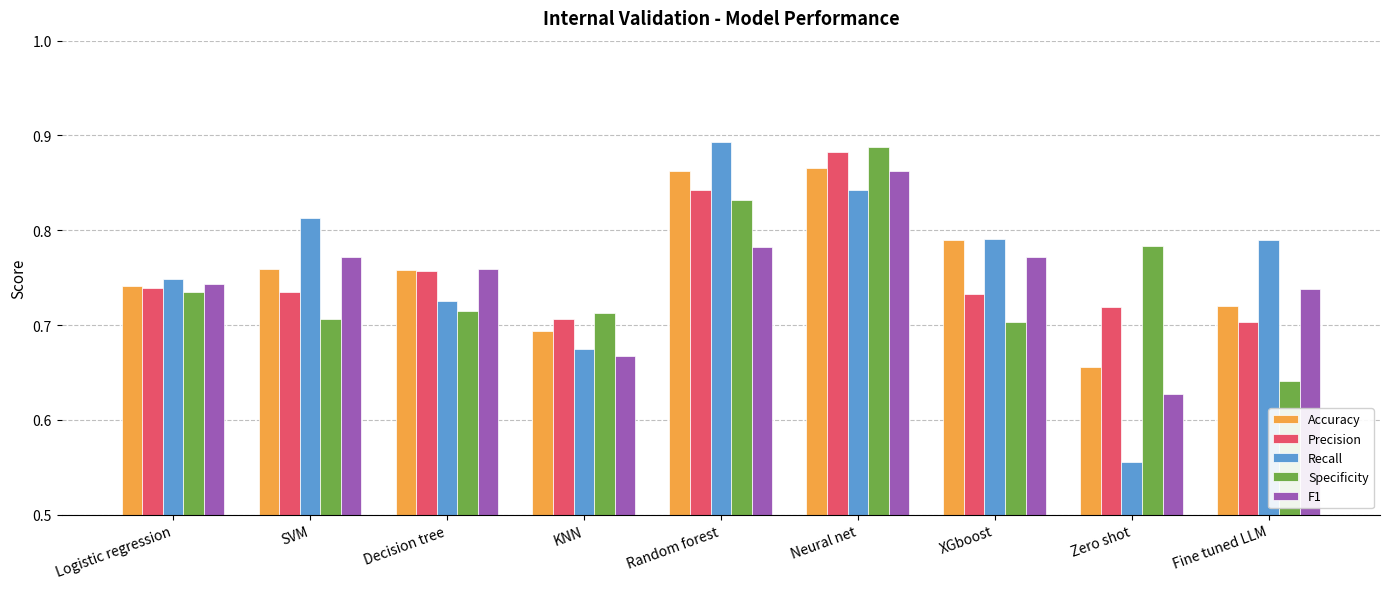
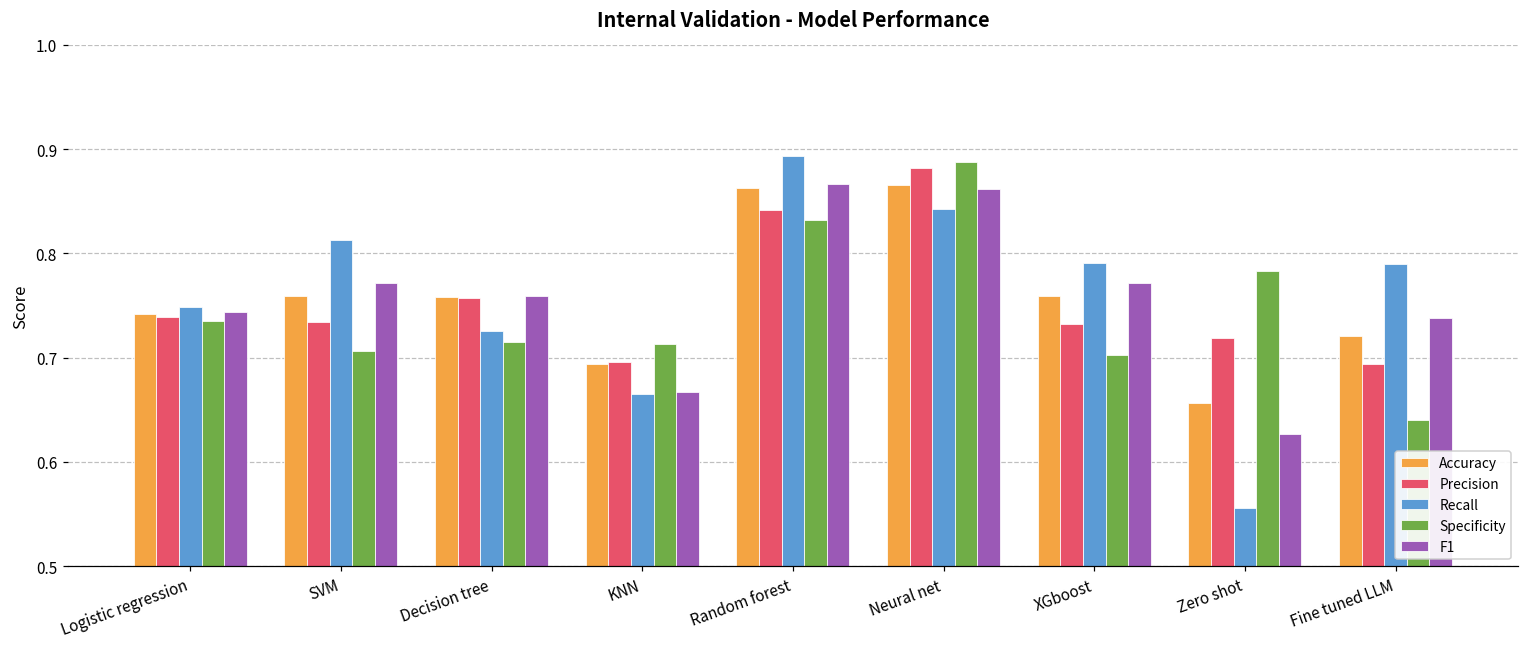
  {
    "Accuracy": {
      "Logistic regression": 0.74,
      "SVM": 0.76,
      "Decision tree": 0.76,
      "KNN": 0.69,
      "Random forest": 0.86,
      "Neural net": 0.87,
-     "XGboost": 0.79,
+     "XGboost": 0.76,
      "Zero shot": 0.66,
      "Fine tuned LLM": 0.72
    },
    "Precision": {
      "Logistic regression": 0.74,
      "SVM": 0.73,
      "Decision tree": 0.76,
-     "KNN": 0.71,
+     "KNN": 0.70,
      "Random forest": 0.84,
      "Neural net": 0.88,
      "XGboost": 0.73,
      "Zero shot": 0.72,
-     "Fine tuned LLM": 0.70
+     "Fine tuned LLM": 0.69
    },
    "Recall": {
      "Logistic regression": 0.75,
      "SVM": 0.81,
      "Decision tree": 0.73,
-     "KNN": 0.67,
+     "KNN": 0.66,
      "Random forest": 0.89,
      "Neural net": 0.84,
      "XGboost": 0.79,
      "Zero shot": 0.56,
      "Fine tuned LLM": 0.79
    },
    "Specificity": {
      "Logistic regression": 0.74,
      "SVM": 0.71,
      "Decision tree": 0.72,
      "KNN": 0.71,
      "Random forest": 0.83,
      "Neural net": 0.89,
      "XGboost": 0.70,
      "Zero shot": 0.78,
      "Fine tuned LLM": 0.64
    },
    "F1": {
      "Logistic regression": 0.74,
      "SVM": 0.77,
      "Decision tree": 0.76,
      "KNN": 0.67,
-     "Random forest": 0.78,
+     "Random forest": 0.87,
      "Neural net": 0.86,
      "XGboost": 0.77,
      "Zero shot": 0.63,
      "Fine tuned LLM": 0.74
    }
  }
